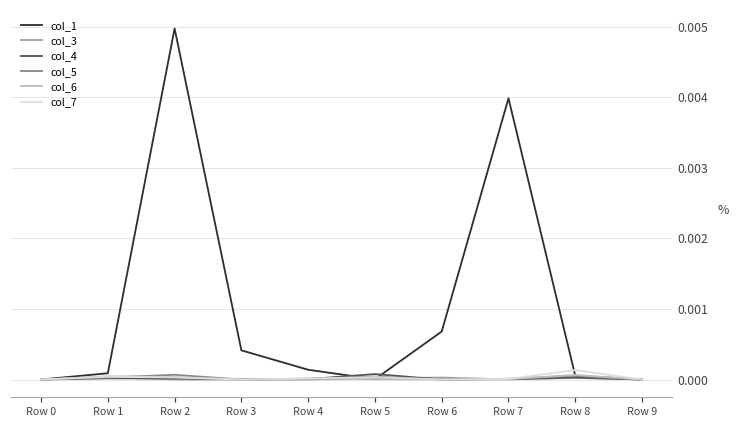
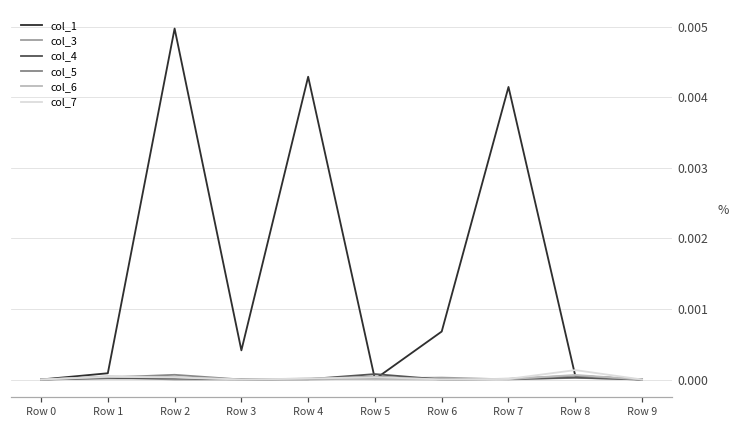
  {
    "col_1": {
      "Row 1": 0.0001,
      "Row 2": 0.0050,
      "Row 3": 0.0004,
-     "Row 4": 0.0001,
+     "Row 4": 0.0043,
      "Row 6": 0.0007,
-     "Row 7": 0.0040
+     "Row 7": 0.0041
    }
  }
